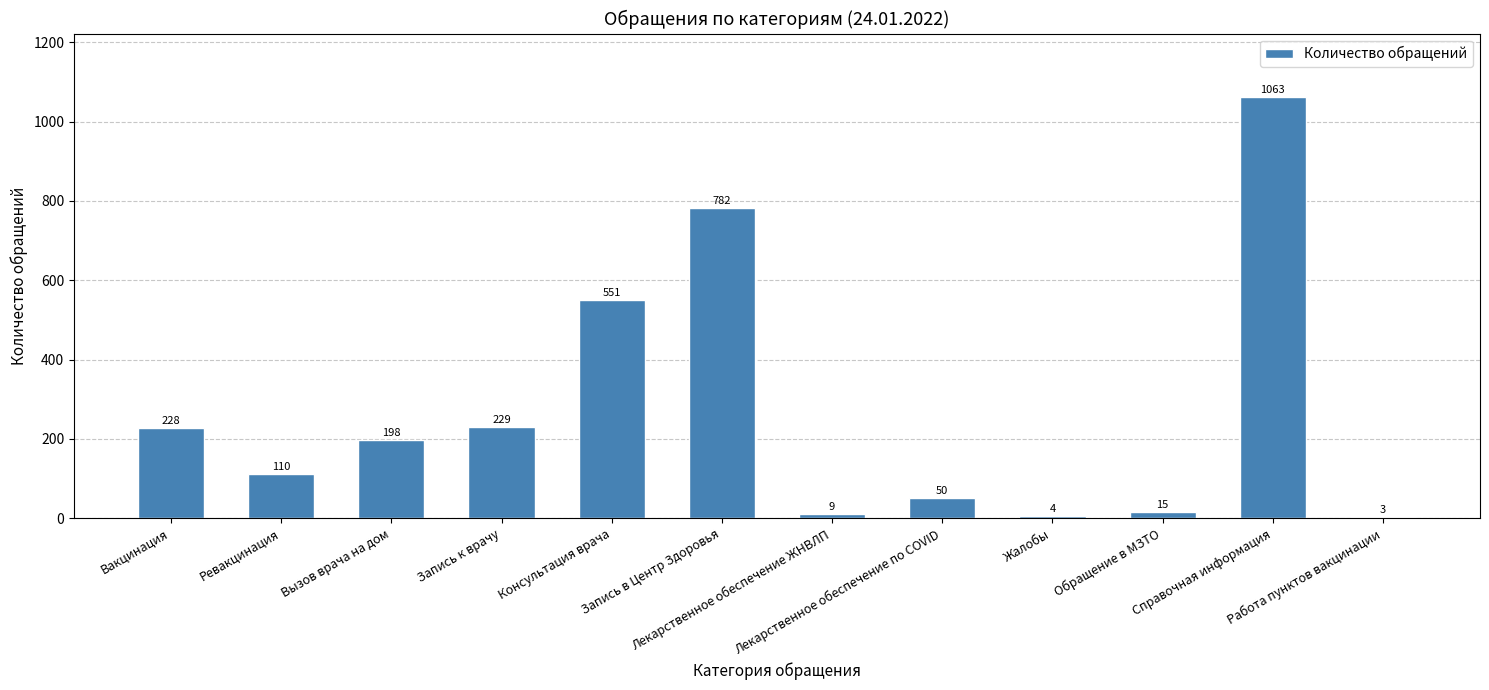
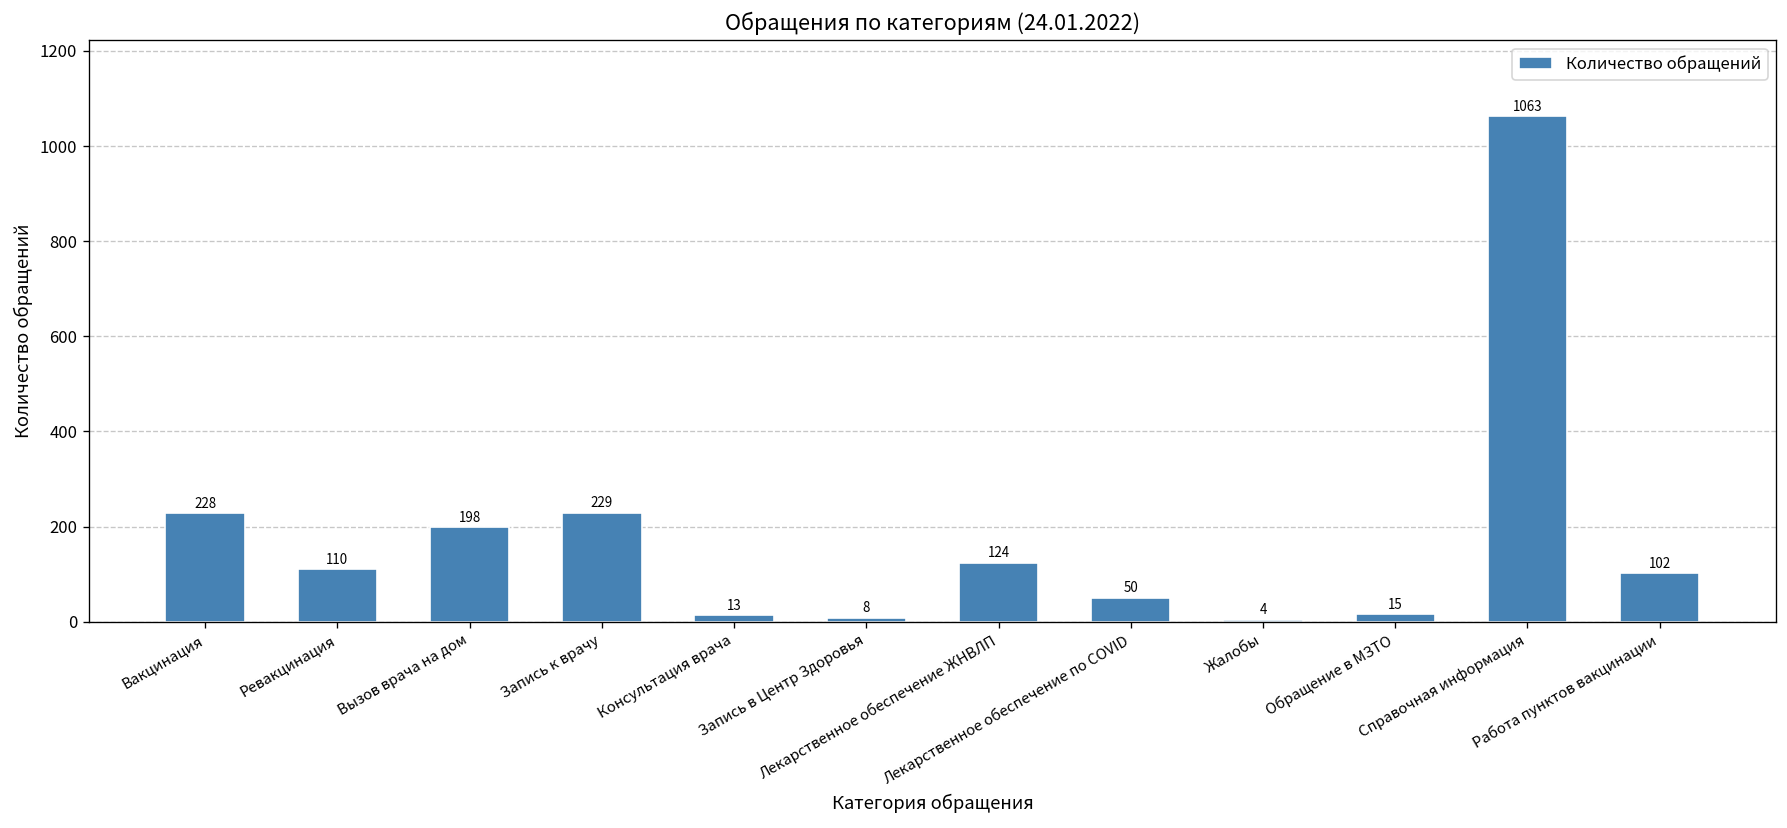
  {
    "Вакцинация": 228,
    "Ревакцинация": 110,
    "Вызов врача на дом": 198,
    "Запись к врачу": 229,
-   "Консультация врача": 551,
-   "Запись в Центр Здоровья": 782,
-   "Лекарственное обеспечение ЖНВЛП": 9,
+   "Консультация врача": 13,
+   "Запись в Центр Здоровья": 8,
+   "Лекарственное обеспечение ЖНВЛП": 124,
    "Лекарственное обеспечение по COVID": 50,
    "Жалобы": 4,
    "Обращение в МЗТО": 15,
    "Справочная информация": 1063,
-   "Работа пунктов вакцинации": 3
+   "Работа пунктов вакцинации": 102
  }
